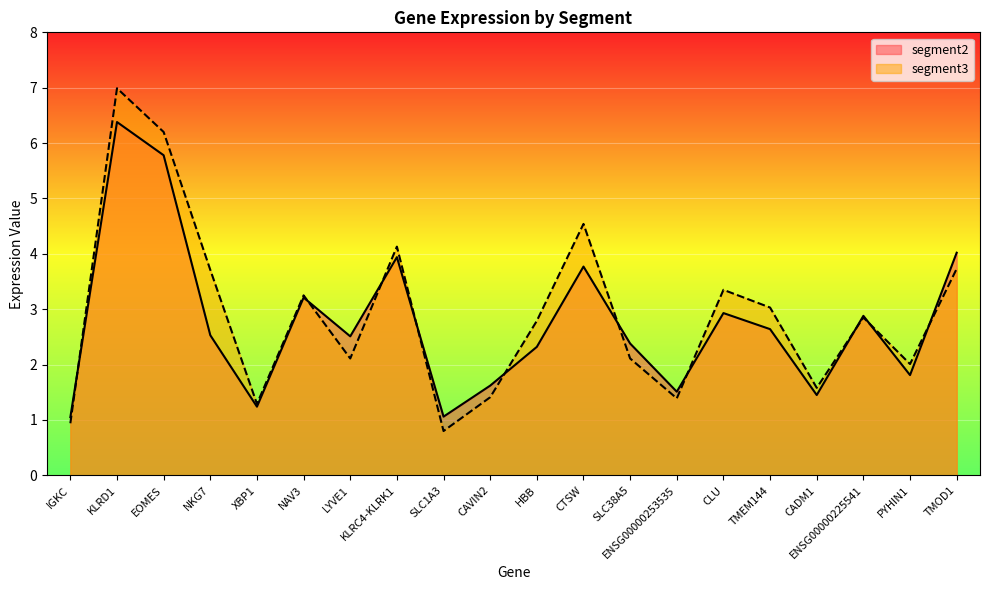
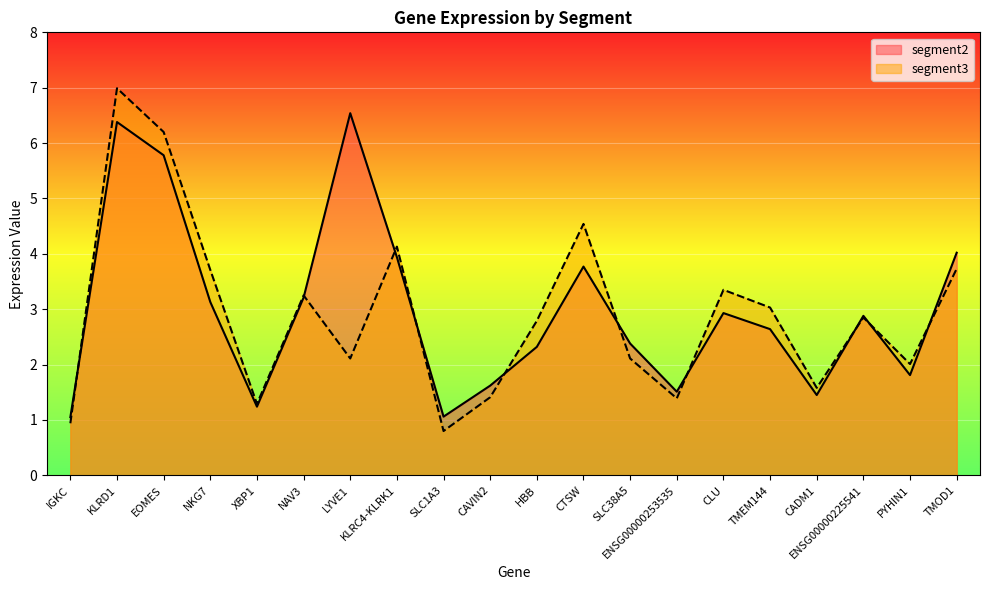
  {
    "segment2": {
      "IGKC": 1.1,
      "KLRD1": 6.4,
      "EOMES": 5.8,
-     "NKG7": 2.5,
+     "NKG7": 3.1,
      "XBP1": 1.2,
-     "LYVE1": 2.5,
+     "LYVE1": 6.5,
      "KLRC4-KLRK1": 3.9,
      "SLC1A3": 1.1,
      "CAVIN2": 1.6,
      "HBB": 2.3,
      "CTSW": 3.8,
      "SLC38A5": 2.4,
      "ENSG00000253535": 1.5,
      "CLU": 2.9,
      "TMEM144": 2.6,
      "CADM1": 1.5,
      "PYHIN1": 1.8,
      "TMOD1": 4.0
    },
    "segment3": {
      "IGKC": 0.9,
      "KLRD1": 7.0,
      "EOMES": 6.2,
      "NKG7": 3.7,
      "XBP1": 1.3,
      "LYVE1": 2.1,
      "KLRC4-KLRK1": 4.1,
      "SLC1A3": 0.8,
      "CAVIN2": 1.4,
      "HBB": 2.8,
      "CTSW": 4.5,
      "SLC38A5": 2.1,
      "ENSG00000253535": 1.4,
      "CLU": 3.4,
      "TMEM144": 3.0,
      "CADM1": 1.6,
      "PYHIN1": 2.0,
      "TMOD1": 3.7
    }
  }
